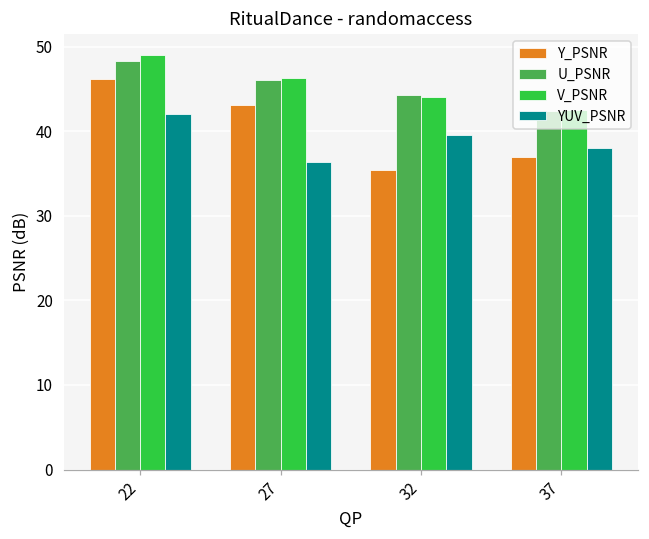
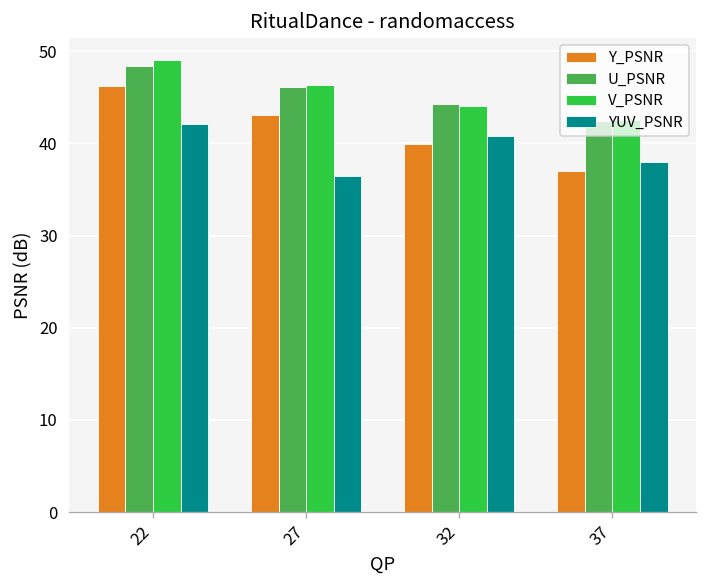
  {
    "Y_PSNR": {
      "22": 46,
      "27": 43,
-     "32": 35,
+     "32": 40,
      "37": 37
    },
    "YUV_PSNR": {
      "22": 42,
      "27": 36,
-     "32": 40,
+     "32": 41,
      "37": 38
    }
  }
